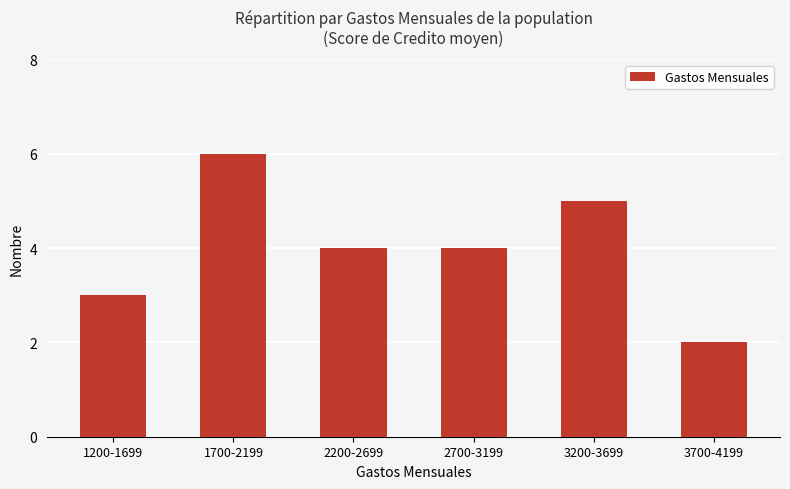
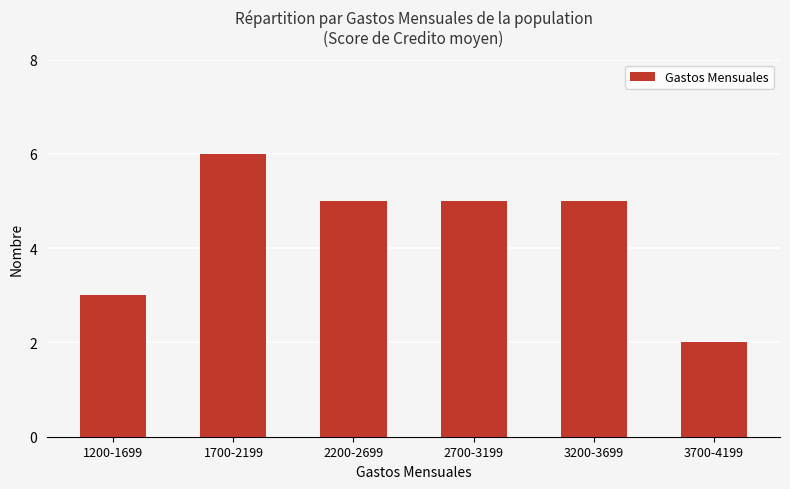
  {
    "1200-1699": 3,
    "1700-2199": 6,
-   "2200-2699": 4,
-   "2700-3199": 4,
+   "2200-2699": 5,
+   "2700-3199": 5,
    "3200-3699": 5,
    "3700-4199": 2
  }
